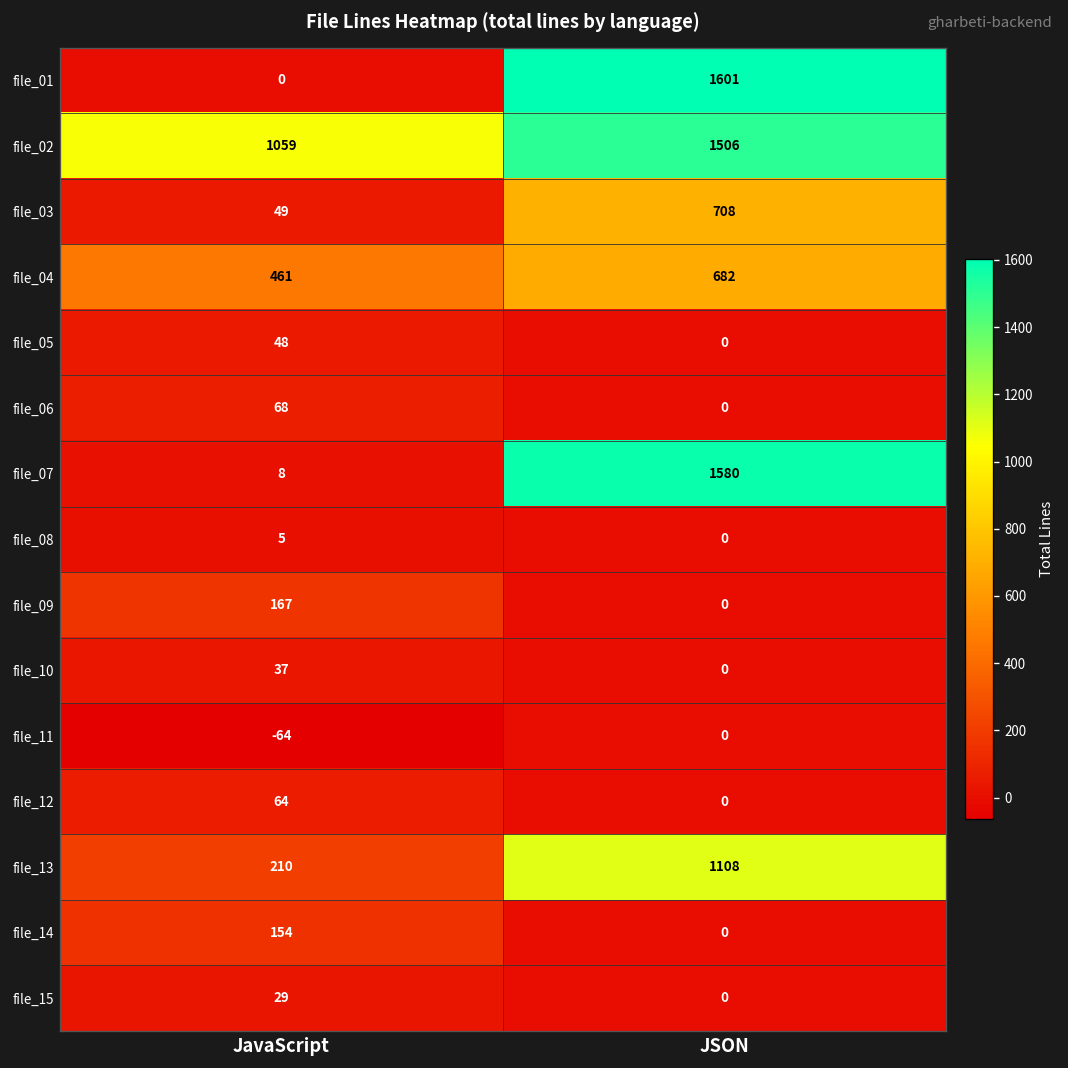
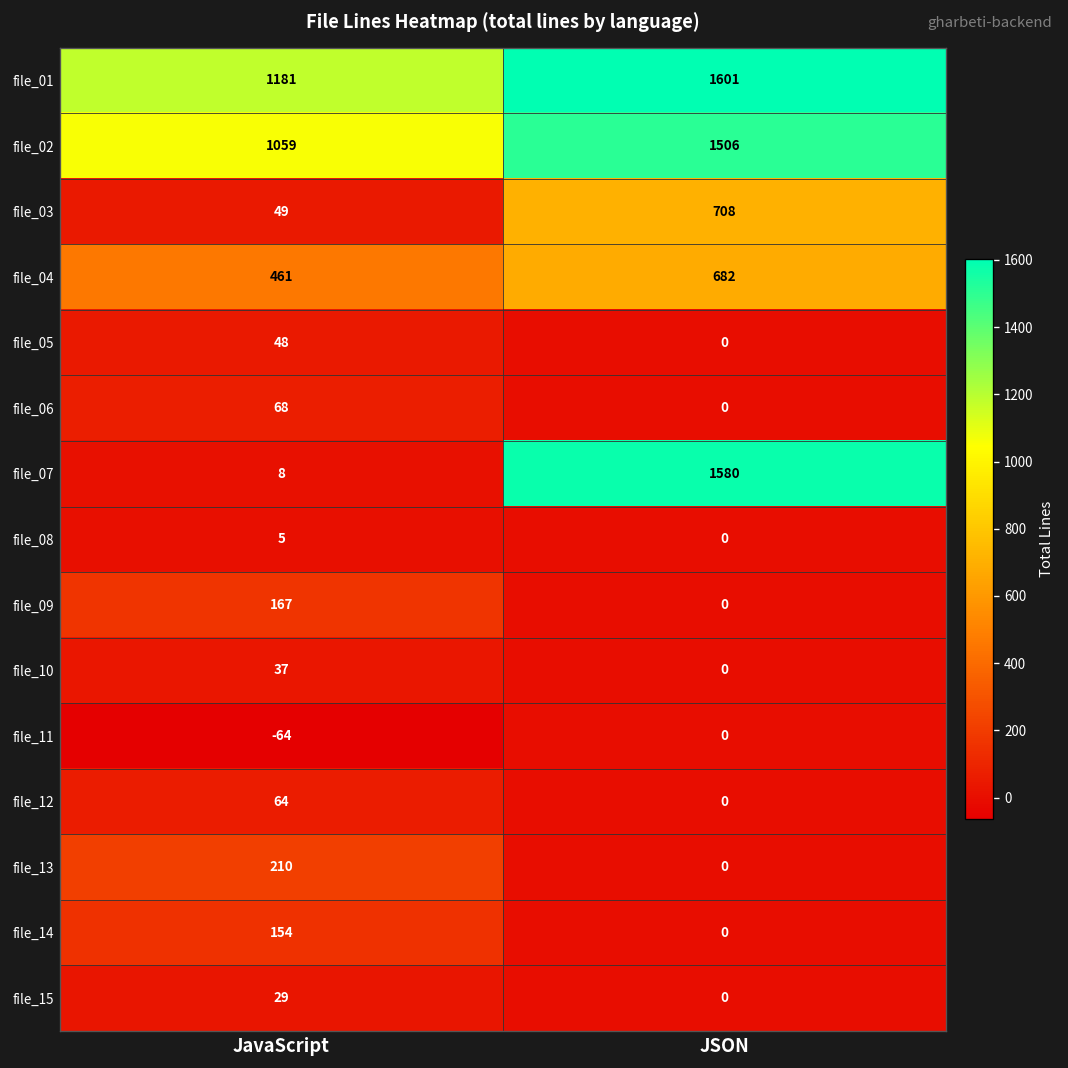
  {
    "file_01": {
-     "JavaScript": 0,
+     "JavaScript": 1181,
      "JSON": 1601
    },
    "file_02": {
      "JavaScript": 1059,
      "JSON": 1506
    },
    "file_03": {
      "JavaScript": 49,
      "JSON": 708
    },
    "file_04": {
      "JavaScript": 461,
      "JSON": 682
    },
    "file_05": {
      "JavaScript": 48,
      "JSON": 0
    },
    "file_06": {
      "JavaScript": 68,
      "JSON": 0
    },
    "file_07": {
      "JavaScript": 8,
      "JSON": 1580
    },
    "file_08": {
      "JavaScript": 5,
      "JSON": 0
    },
    "file_09": {
      "JavaScript": 167,
      "JSON": 0
    },
    "file_10": {
      "JavaScript": 37,
      "JSON": 0
    },
    "file_11": {
      "JavaScript": -64,
      "JSON": 0
    },
    "file_12": {
      "JavaScript": 64,
      "JSON": 0
    },
    "file_13": {
      "JavaScript": 210,
-     "JSON": 1108
+     "JSON": 0
    },
    "file_14": {
      "JavaScript": 154,
      "JSON": 0
    },
    "file_15": {
      "JavaScript": 29,
      "JSON": 0
    }
  }
